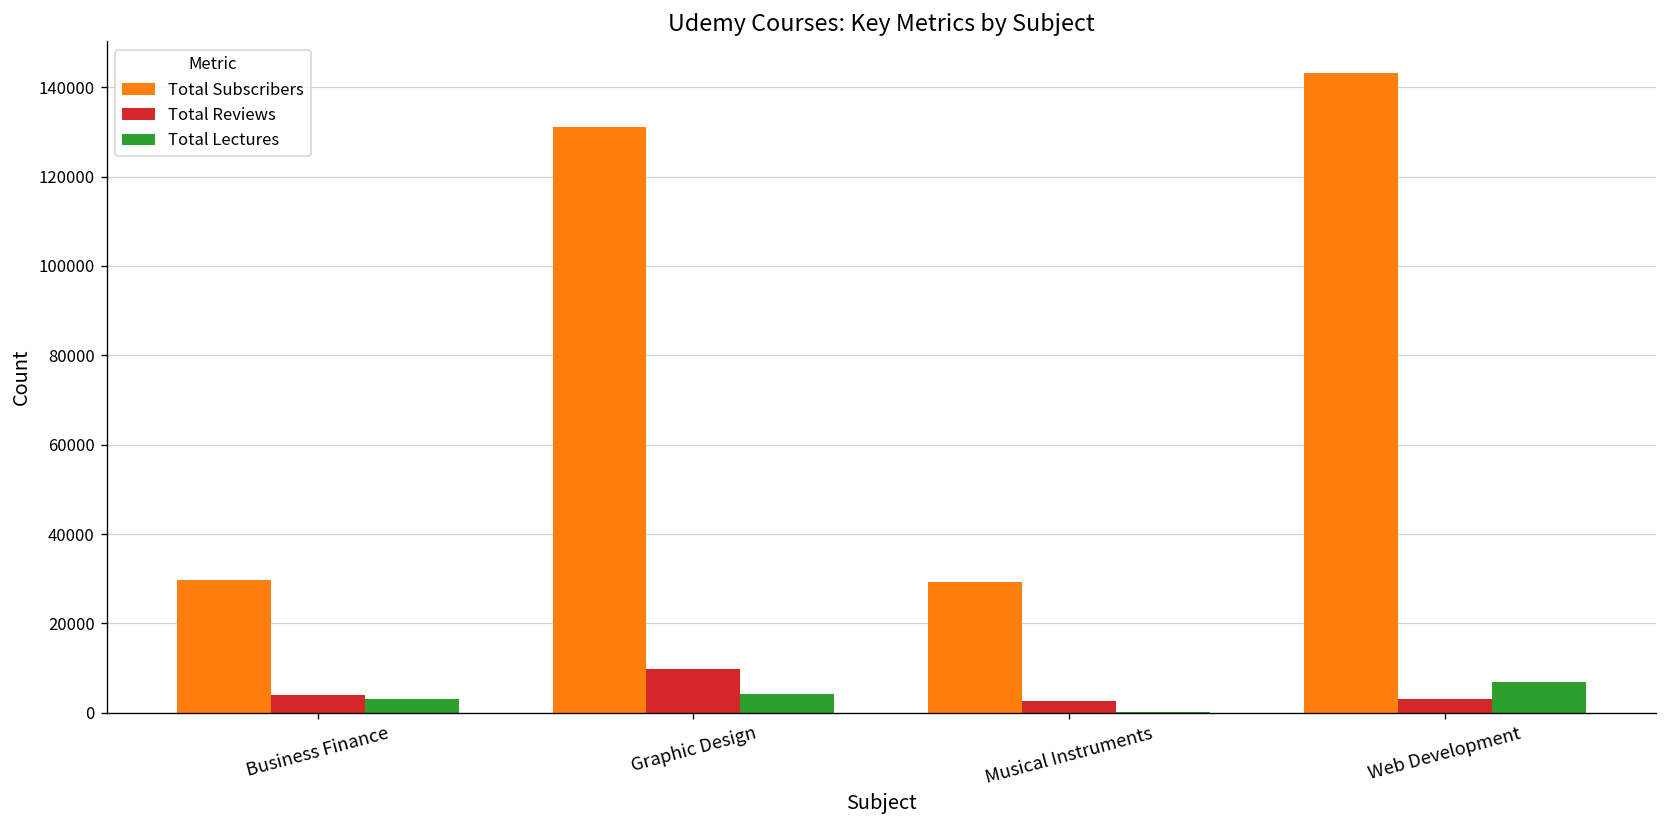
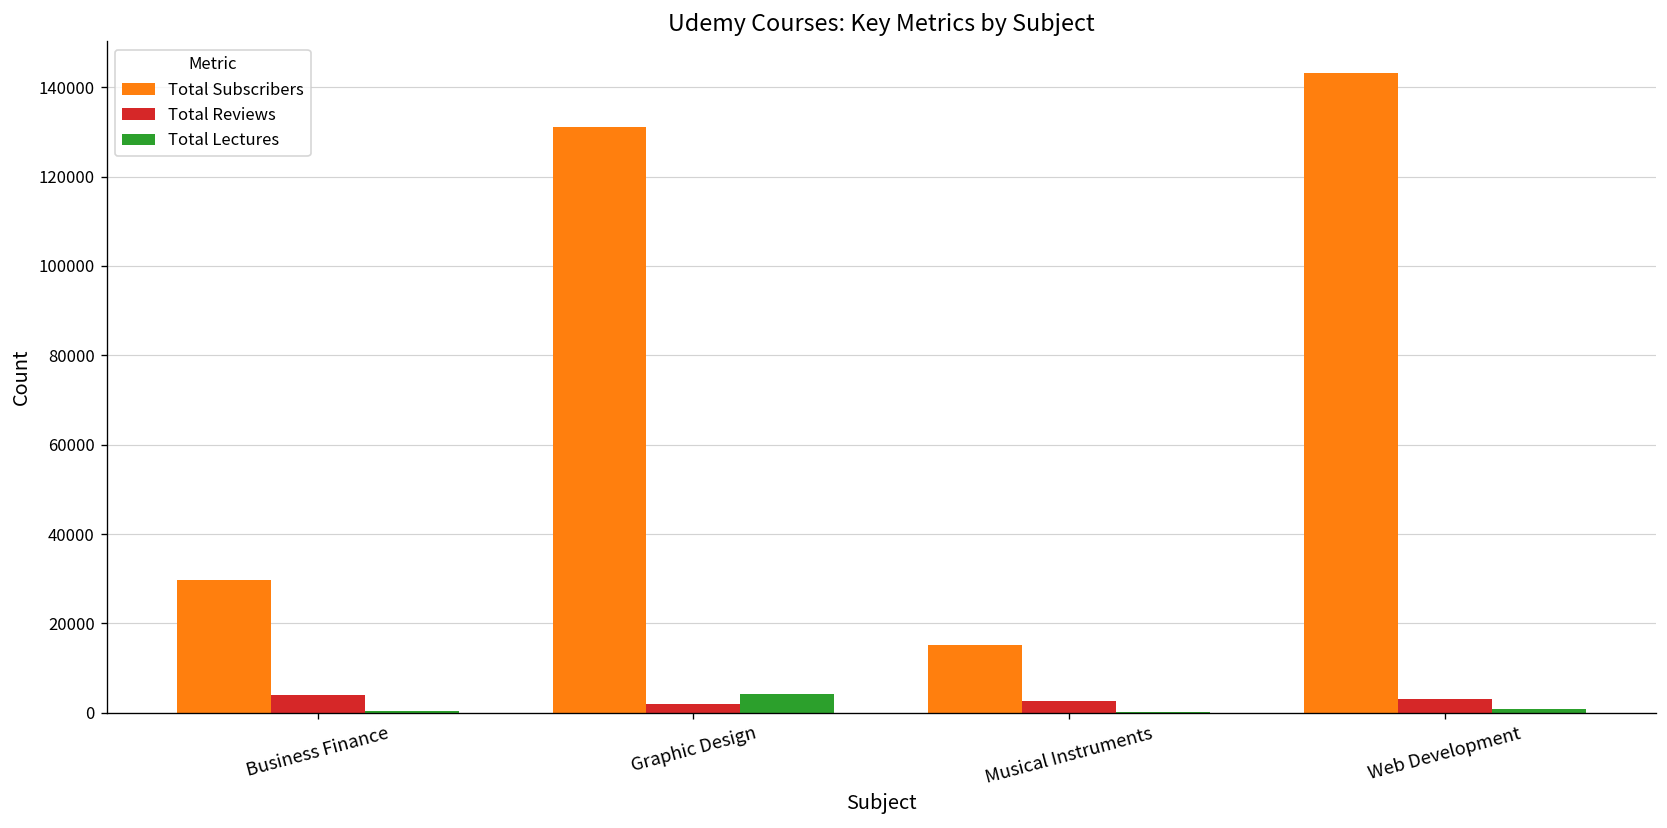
  {
    "Total Subscribers": {
      "Business Finance": 30000,
      "Graphic Design": 131000,
-     "Musical Instruments": 29000,
+     "Musical Instruments": 15000,
      "Web Development": 143000
    },
    "Total Reviews": {
      "Business Finance": 4000,
-     "Graphic Design": 10000,
+     "Graphic Design": 2000,
      "Musical Instruments": 3000,
      "Web Development": 3000
    },
    "Total Lectures": {
-     "Business Finance": 3000,
+     "Business Finance": 0,
      "Graphic Design": 4000,
-     "Web Development": 7000
+     "Web Development": 1000
    }
  }
